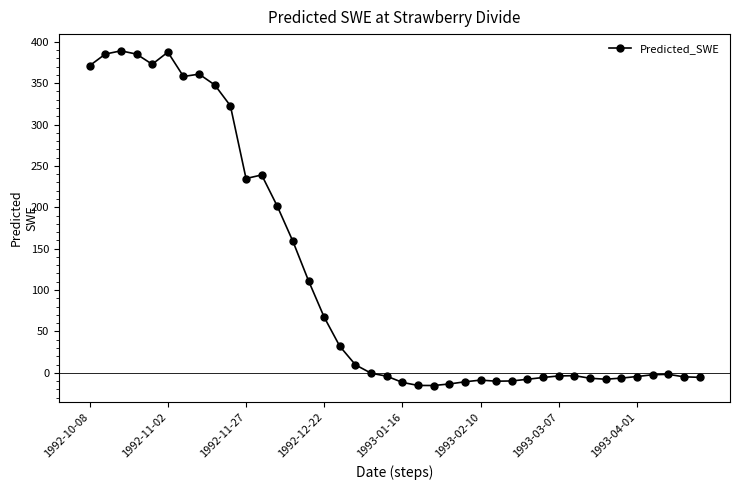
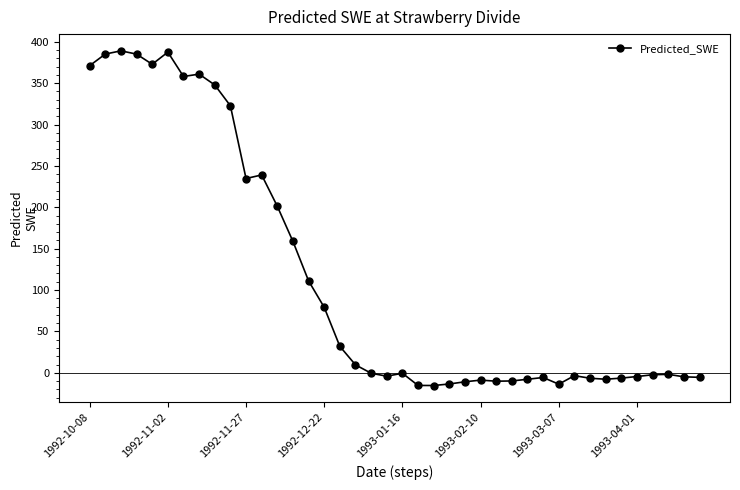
  {
    "1992-10-08": 370,
    "1992-11-02": 390,
    "1992-11-27": 230,
-   "1992-12-22": 70,
-   "1993-01-16": -10,
+   "1992-12-22": 80,
+   "1993-01-16": 0,
    "1993-02-10": -10,
-   "1993-03-07": 0,
+   "1993-03-07": -10,
    "1993-04-01": 0
  }
